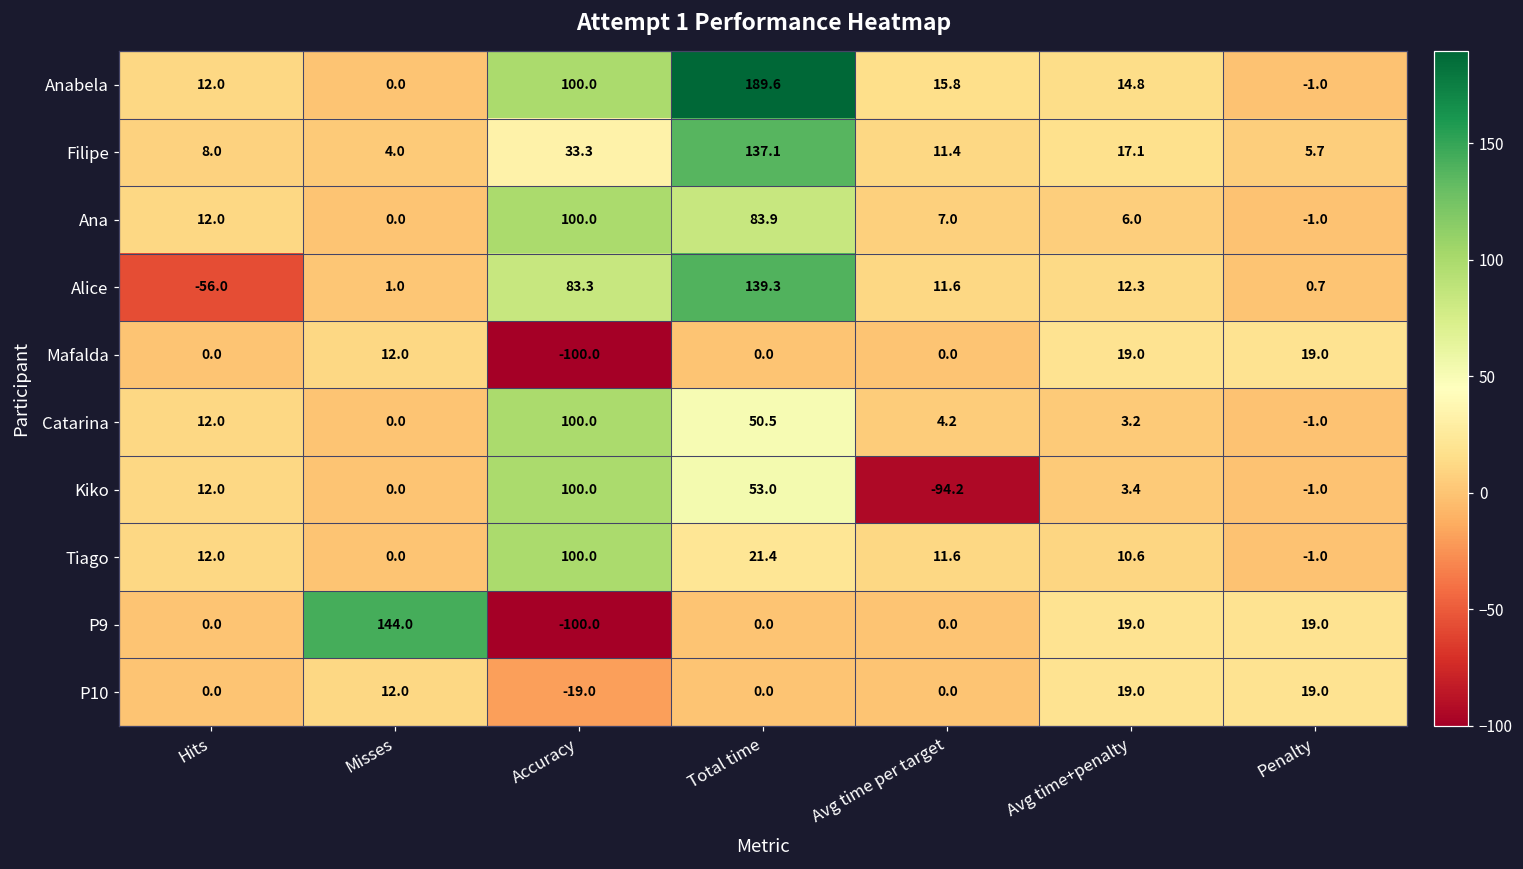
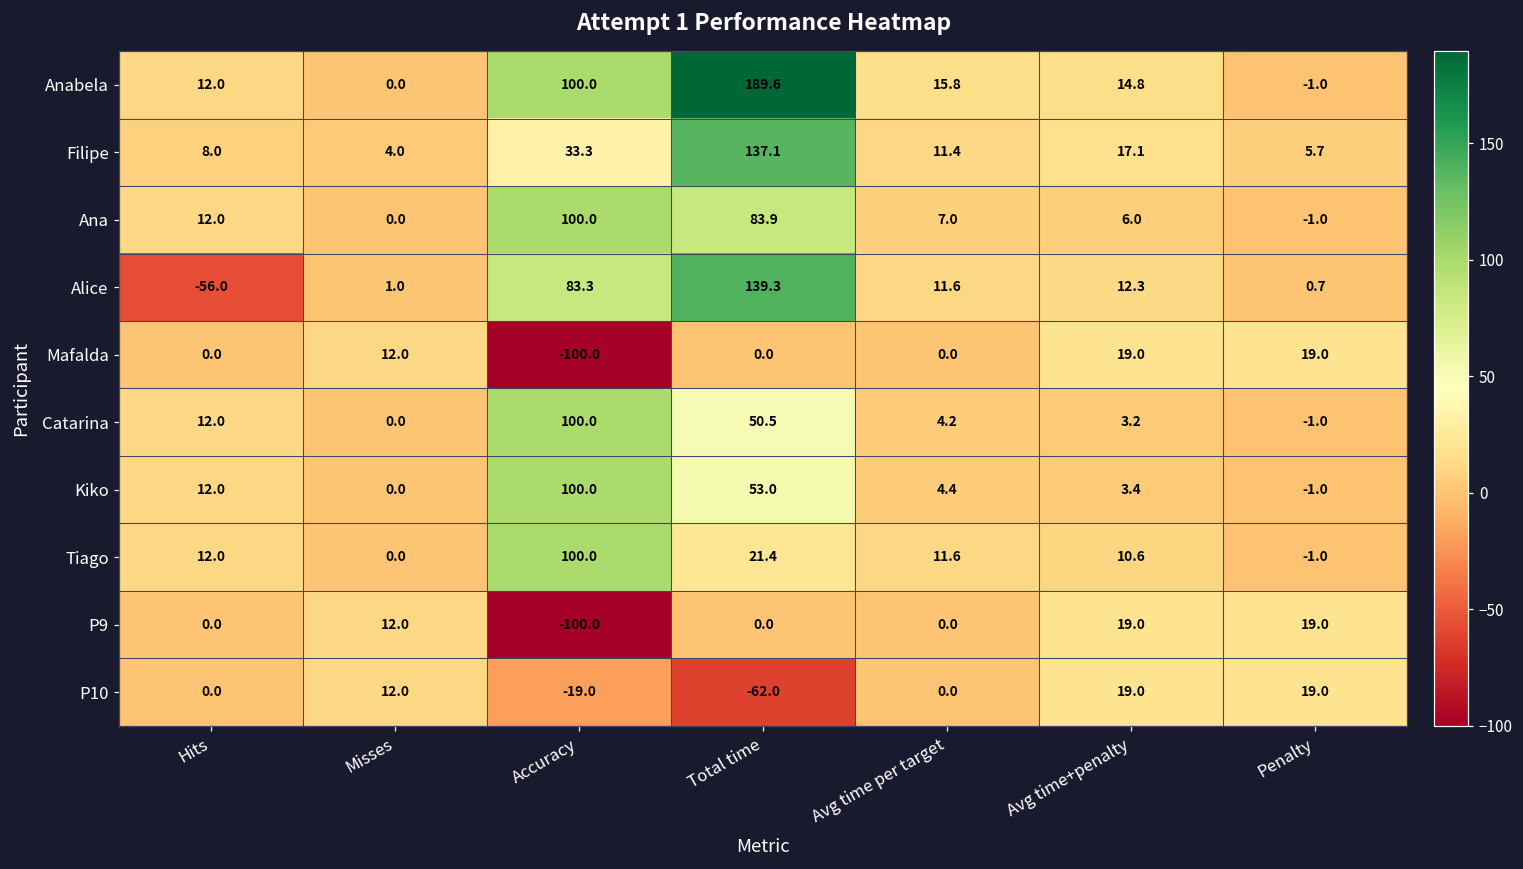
  {
    "Anabela": {
      "Hits": 12.0,
      "Misses": 0.0,
      "Accuracy": 100.0,
      "Total time": 189.6,
      "Avg time per target": 15.8,
      "Avg time+penalty": 14.8,
      "Penalty": -1.0
    },
    "Filipe": {
      "Hits": 8.0,
      "Misses": 4.0,
      "Accuracy": 33.3,
      "Total time": 137.1,
      "Avg time per target": 11.4,
      "Avg time+penalty": 17.1,
      "Penalty": 5.7
    },
    "Ana": {
      "Hits": 12.0,
      "Misses": 0.0,
      "Accuracy": 100.0,
      "Total time": 83.9,
      "Avg time per target": 7.0,
      "Avg time+penalty": 6.0,
      "Penalty": -1.0
    },
    "Alice": {
      "Hits": -56.0,
      "Misses": 1.0,
      "Accuracy": 83.3,
      "Total time": 139.3,
      "Avg time per target": 11.6,
      "Avg time+penalty": 12.3,
      "Penalty": 0.7
    },
    "Mafalda": {
      "Hits": 0.0,
      "Misses": 12.0,
      "Accuracy": -100.0,
      "Total time": 0.0,
      "Avg time per target": 0.0,
      "Avg time+penalty": 19.0,
      "Penalty": 19.0
    },
    "Catarina": {
      "Hits": 12.0,
      "Misses": 0.0,
      "Accuracy": 100.0,
      "Total time": 50.5,
      "Avg time per target": 4.2,
      "Avg time+penalty": 3.2,
      "Penalty": -1.0
    },
    "Kiko": {
      "Hits": 12.0,
      "Misses": 0.0,
      "Accuracy": 100.0,
      "Total time": 53.0,
-     "Avg time per target": -94.2,
+     "Avg time per target": 4.4,
      "Avg time+penalty": 3.4,
      "Penalty": -1.0
    },
    "Tiago": {
      "Hits": 12.0,
      "Misses": 0.0,
      "Accuracy": 100.0,
      "Total time": 21.4,
      "Avg time per target": 11.6,
      "Avg time+penalty": 10.6,
      "Penalty": -1.0
    },
    "P9": {
      "Hits": 0.0,
-     "Misses": 144.0,
+     "Misses": 12.0,
      "Accuracy": -100.0,
      "Total time": 0.0,
      "Avg time per target": 0.0,
      "Avg time+penalty": 19.0,
      "Penalty": 19.0
    },
    "P10": {
      "Hits": 0.0,
      "Misses": 12.0,
      "Accuracy": -19.0,
-     "Total time": 0.0,
+     "Total time": -62.0,
      "Avg time per target": 0.0,
      "Avg time+penalty": 19.0,
      "Penalty": 19.0
    }
  }
